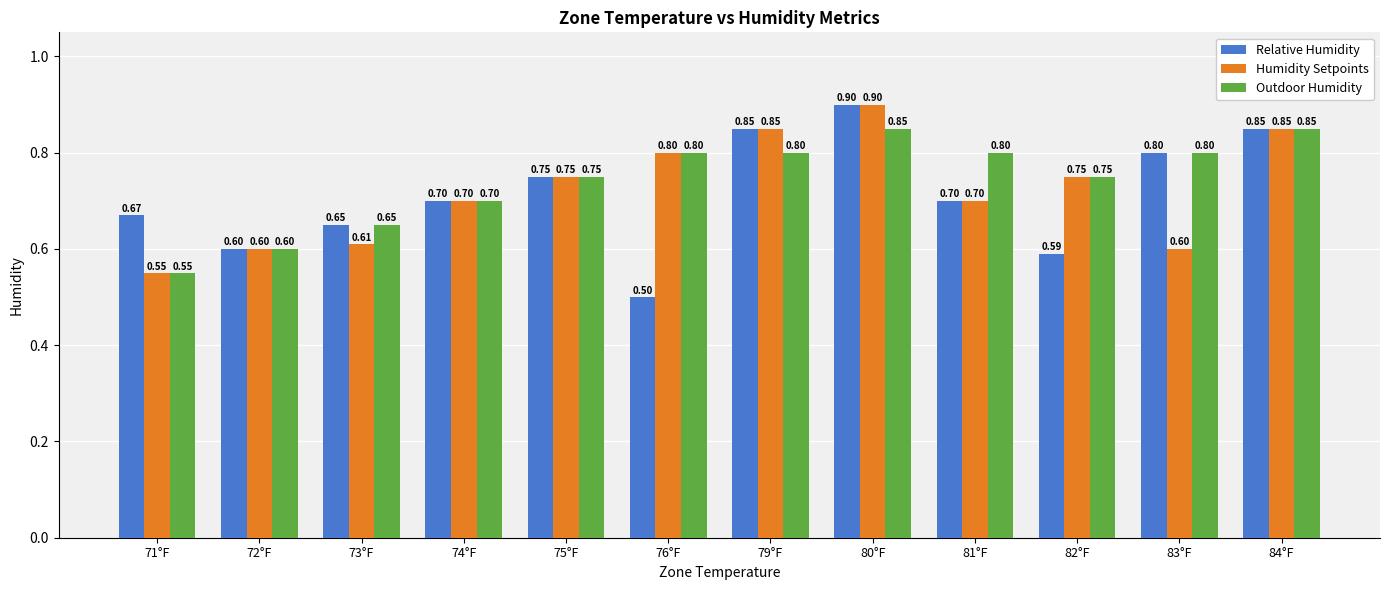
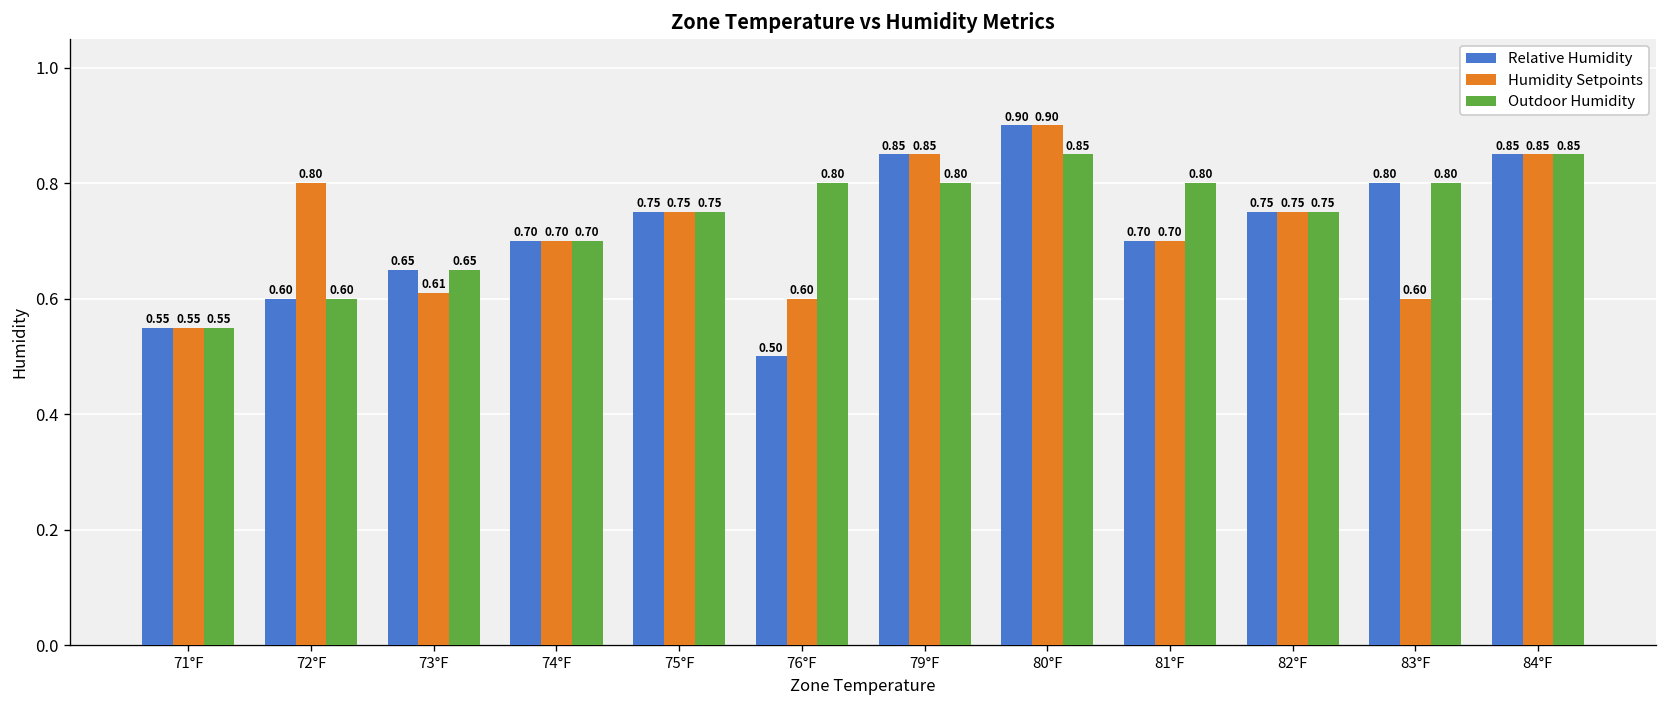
  {
    "Relative Humidity": {
-     "71°F": 0.67,
+     "71°F": 0.55,
      "72°F": 0.60,
      "73°F": 0.65,
      "74°F": 0.70,
      "75°F": 0.75,
      "76°F": 0.50,
      "79°F": 0.85,
      "80°F": 0.90,
      "81°F": 0.70,
-     "82°F": 0.59,
+     "82°F": 0.75,
      "83°F": 0.80,
      "84°F": 0.85
    },
    "Humidity Setpoints": {
      "71°F": 0.55,
-     "72°F": 0.60,
+     "72°F": 0.80,
      "73°F": 0.61,
      "74°F": 0.70,
      "75°F": 0.75,
-     "76°F": 0.80,
+     "76°F": 0.60,
      "79°F": 0.85,
      "80°F": 0.90,
      "81°F": 0.70,
      "82°F": 0.75,
      "83°F": 0.60,
      "84°F": 0.85
    },
    "Outdoor Humidity": {
      "71°F": 0.55,
      "72°F": 0.60,
      "73°F": 0.65,
      "74°F": 0.70,
      "75°F": 0.75,
      "76°F": 0.80,
      "79°F": 0.80,
      "80°F": 0.85,
      "81°F": 0.80,
      "82°F": 0.75,
      "83°F": 0.80,
      "84°F": 0.85
    }
  }
